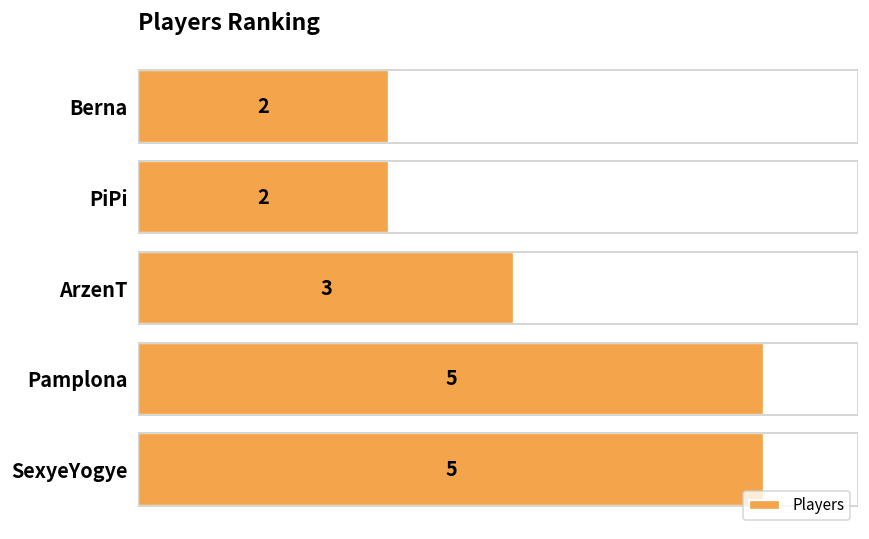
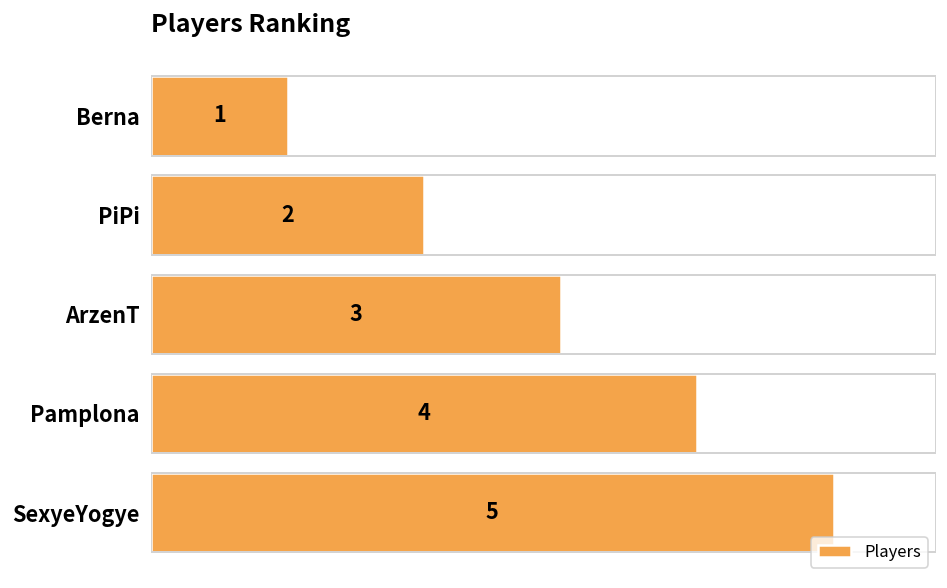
  {
-   "Berna": 2,
+   "Berna": 1,
    "PiPi": 2,
    "ArzenT": 3,
-   "Pamplona": 5,
+   "Pamplona": 4,
    "SexyeYogye": 5
  }
